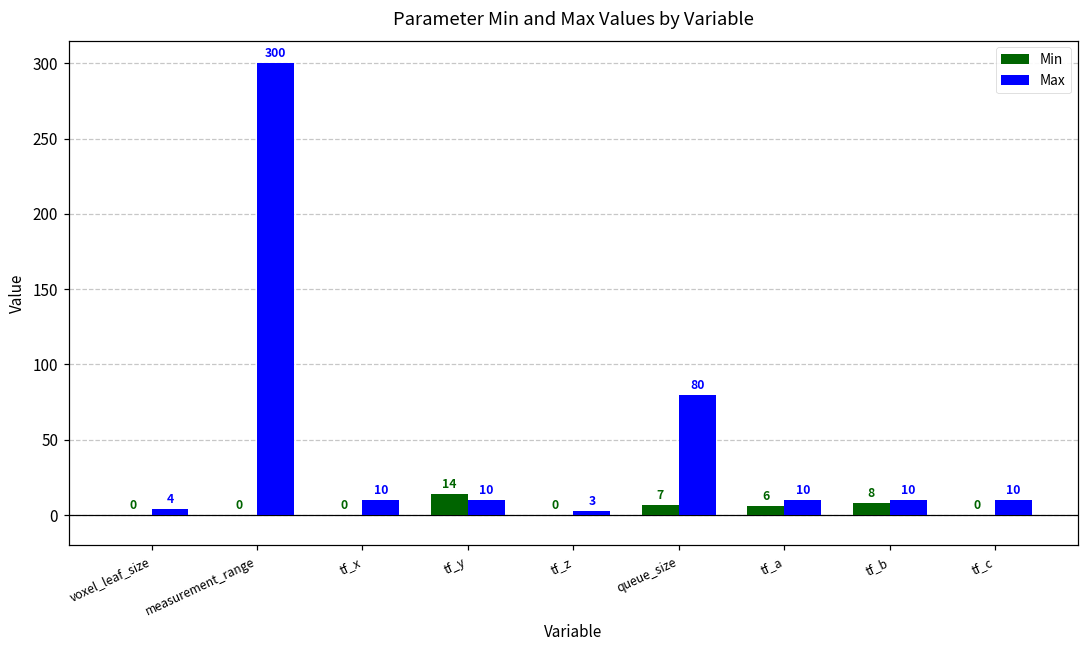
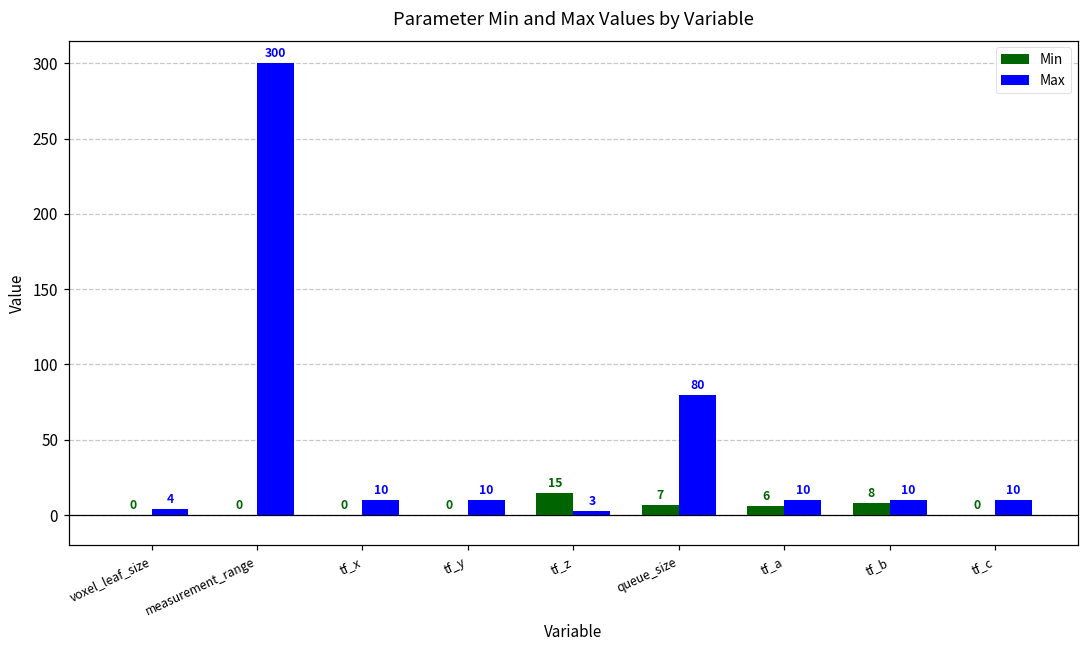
  {
    "Min": {
      "voxel_leaf_size": 0,
      "measurement_range": 0,
      "tf_x": 0,
-     "tf_y": 14,
-     "tf_z": 0,
+     "tf_y": 0,
+     "tf_z": 15,
      "queue_size": 7,
      "tf_a": 6,
      "tf_b": 8,
      "tf_c": 0
    },
    "Max": {
      "voxel_leaf_size": 4,
      "measurement_range": 300,
      "tf_x": 10,
      "tf_y": 10,
      "tf_z": 3,
      "queue_size": 80,
      "tf_a": 10,
      "tf_b": 10,
      "tf_c": 10
    }
  }
